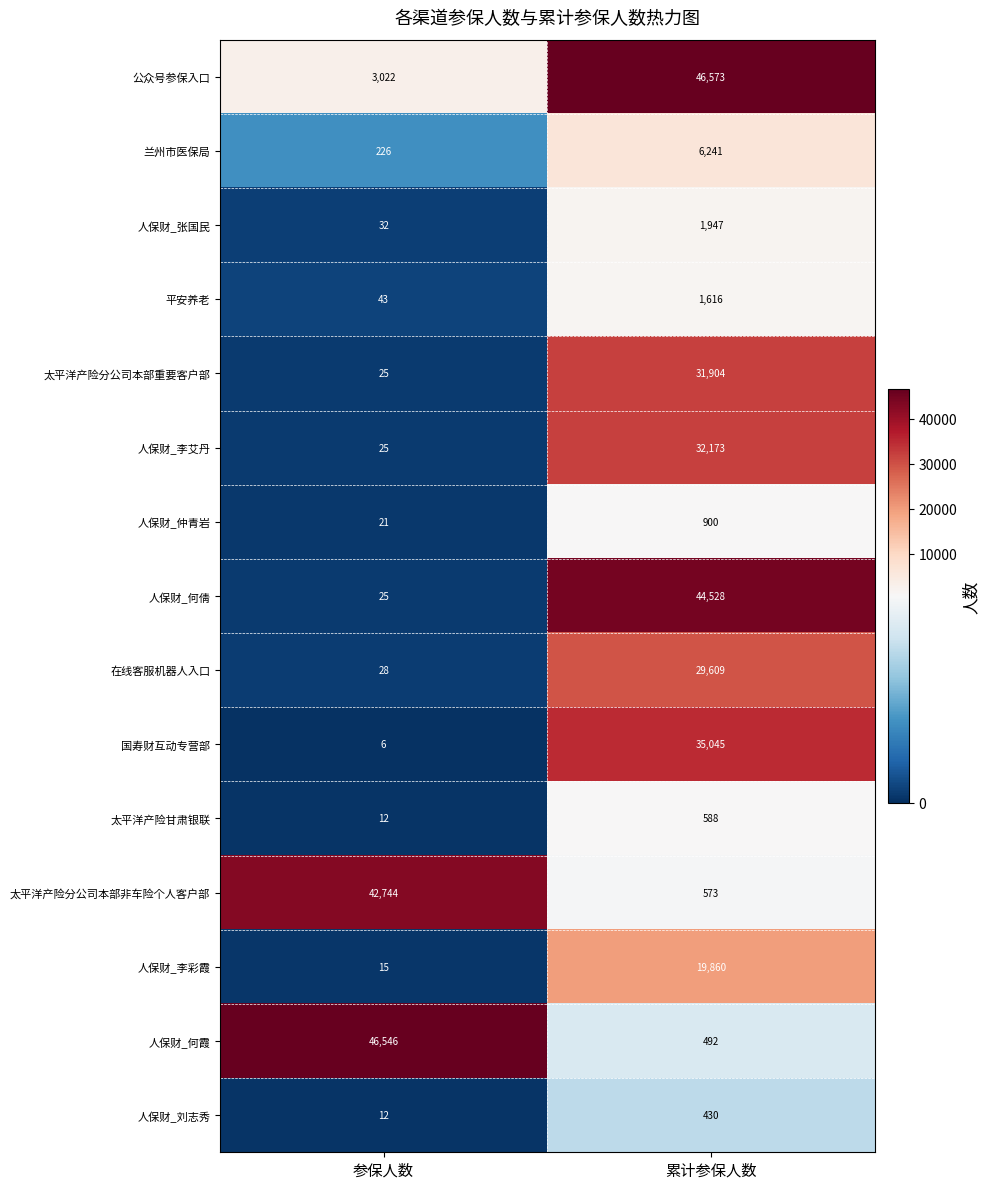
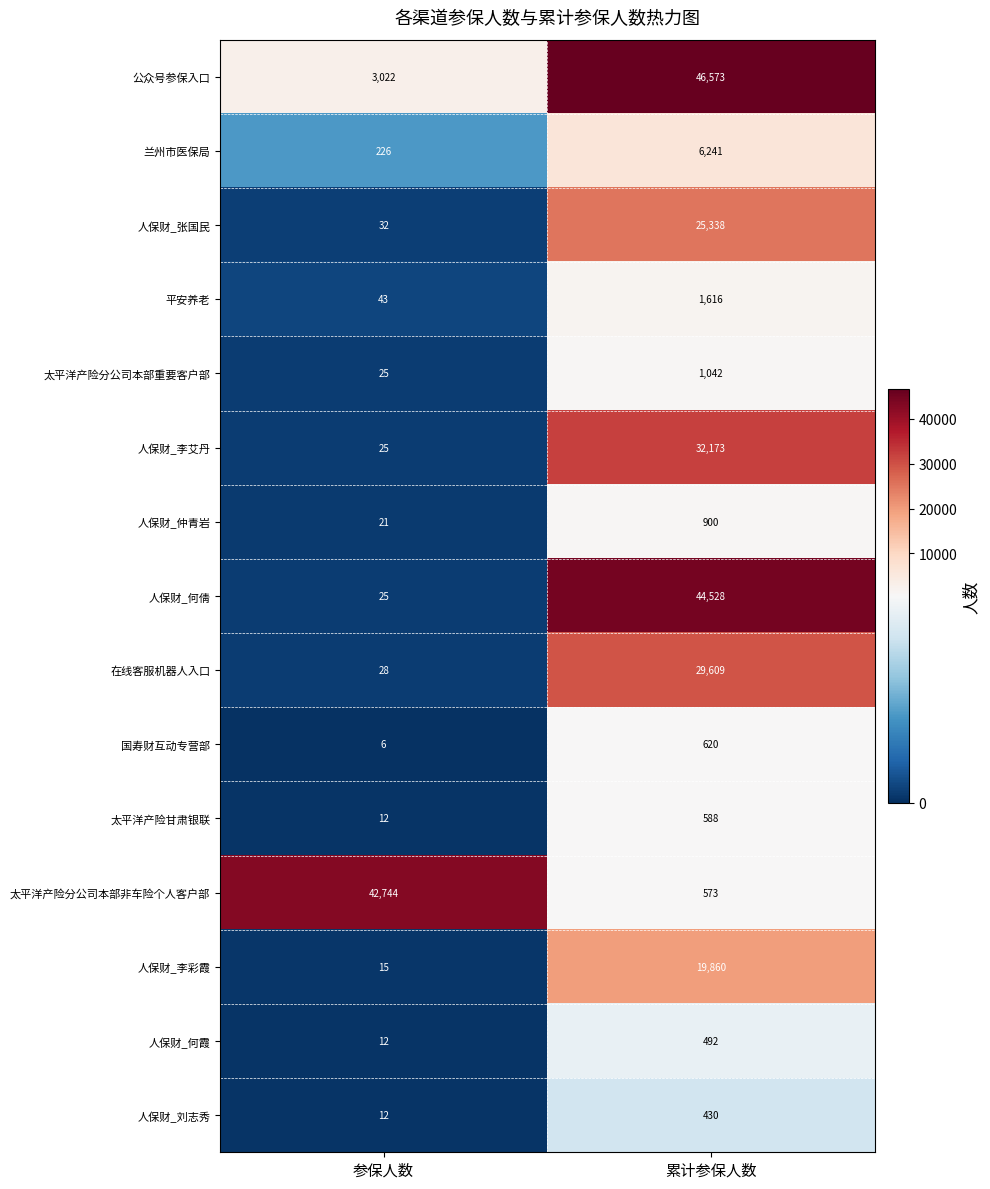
  {
    "公众号参保入口": {
      "参保人数": "3,022",
      "累计参保人数": "46,573"
    },
    "兰州市医保局": {
      "参保人数": "226",
      "累计参保人数": "6,241"
    },
    "人保财_张国民": {
      "参保人数": "32",
-     "累计参保人数": "1,947"
+     "累计参保人数": "25,338"
    },
    "平安养老": {
      "参保人数": "43",
      "累计参保人数": "1,616"
    },
    "太平洋产险分公司本部重要客户部": {
      "参保人数": "25",
-     "累计参保人数": "31,904"
+     "累计参保人数": "1,042"
    },
    "人保财_李艾丹": {
      "参保人数": "25",
      "累计参保人数": "32,173"
    },
    "人保财_仲青岩": {
      "参保人数": "21",
      "累计参保人数": "900"
    },
    "人保财_何倩": {
      "参保人数": "25",
      "累计参保人数": "44,528"
    },
    "在线客服机器人入口": {
      "参保人数": "28",
      "累计参保人数": "29,609"
    },
    "国寿财互动专营部": {
      "参保人数": "6",
-     "累计参保人数": "35,045"
+     "累计参保人数": "620"
    },
    "太平洋产险甘肃银联": {
      "参保人数": "12",
      "累计参保人数": "588"
    },
    "太平洋产险分公司本部非车险个人客户部": {
      "参保人数": "42,744",
      "累计参保人数": "573"
    },
    "人保财_李彩霞": {
      "参保人数": "15",
      "累计参保人数": "19,860"
    },
    "人保财_何霞": {
-     "参保人数": "46,546",
+     "参保人数": "12",
      "累计参保人数": "492"
    },
    "人保财_刘志秀": {
      "参保人数": "12",
      "累计参保人数": "430"
    }
  }
